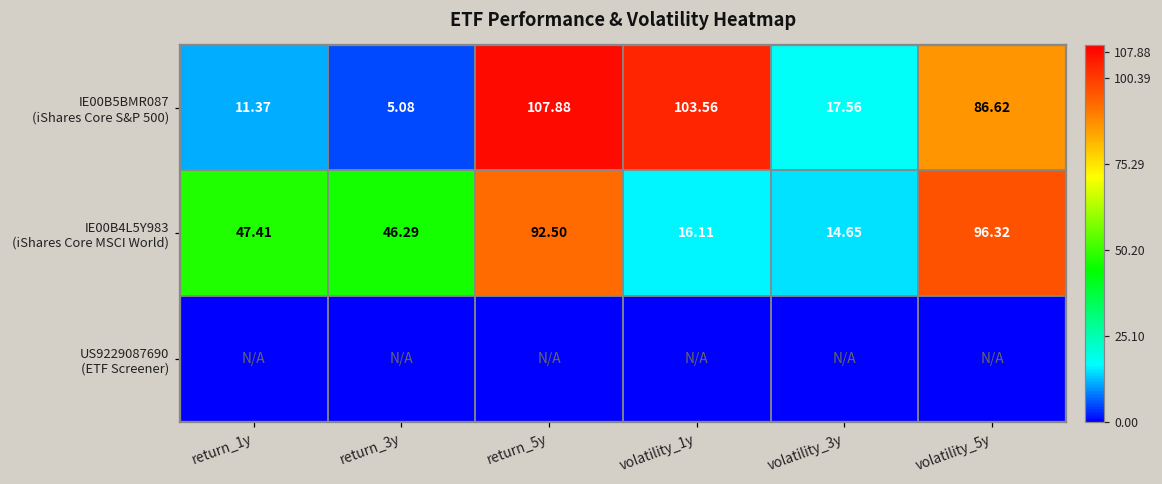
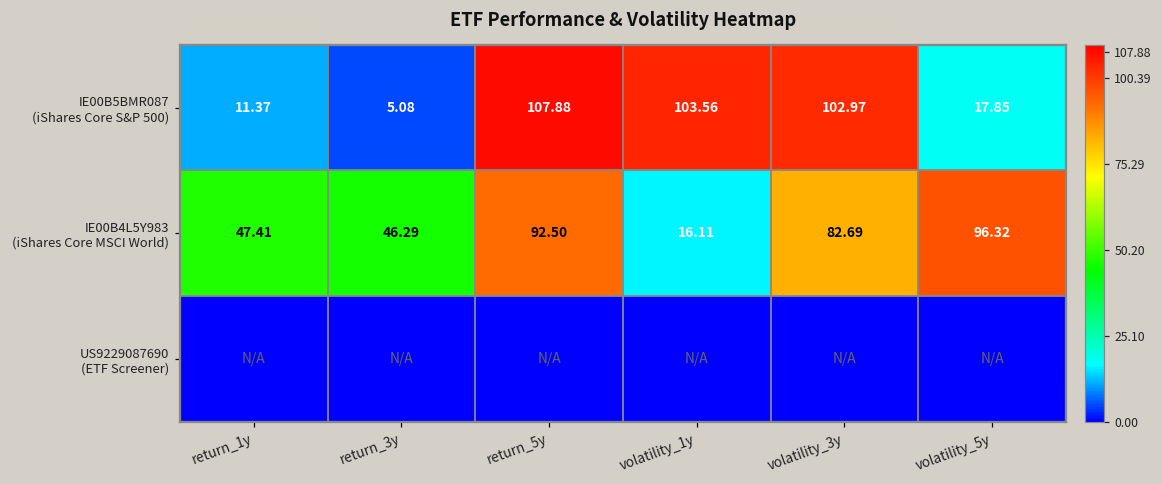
  {
    "IE00B5BMR087 (iShares Core S&P 500)": {
      "return_1y": 11.37,
      "return_3y": 5.08,
      "return_5y": 107.88,
      "volatility_1y": 103.56,
-     "volatility_3y": 17.56,
-     "volatility_5y": 86.62
+     "volatility_3y": 102.97,
+     "volatility_5y": 17.85
    },
    "IE00B4L5Y983 (iShares Core MSCI World)": {
      "return_1y": 47.41,
      "return_3y": 46.29,
      "return_5y": 92.50,
      "volatility_1y": 16.11,
-     "volatility_3y": 14.65,
+     "volatility_3y": 82.69,
      "volatility_5y": 96.32
    }
  }
